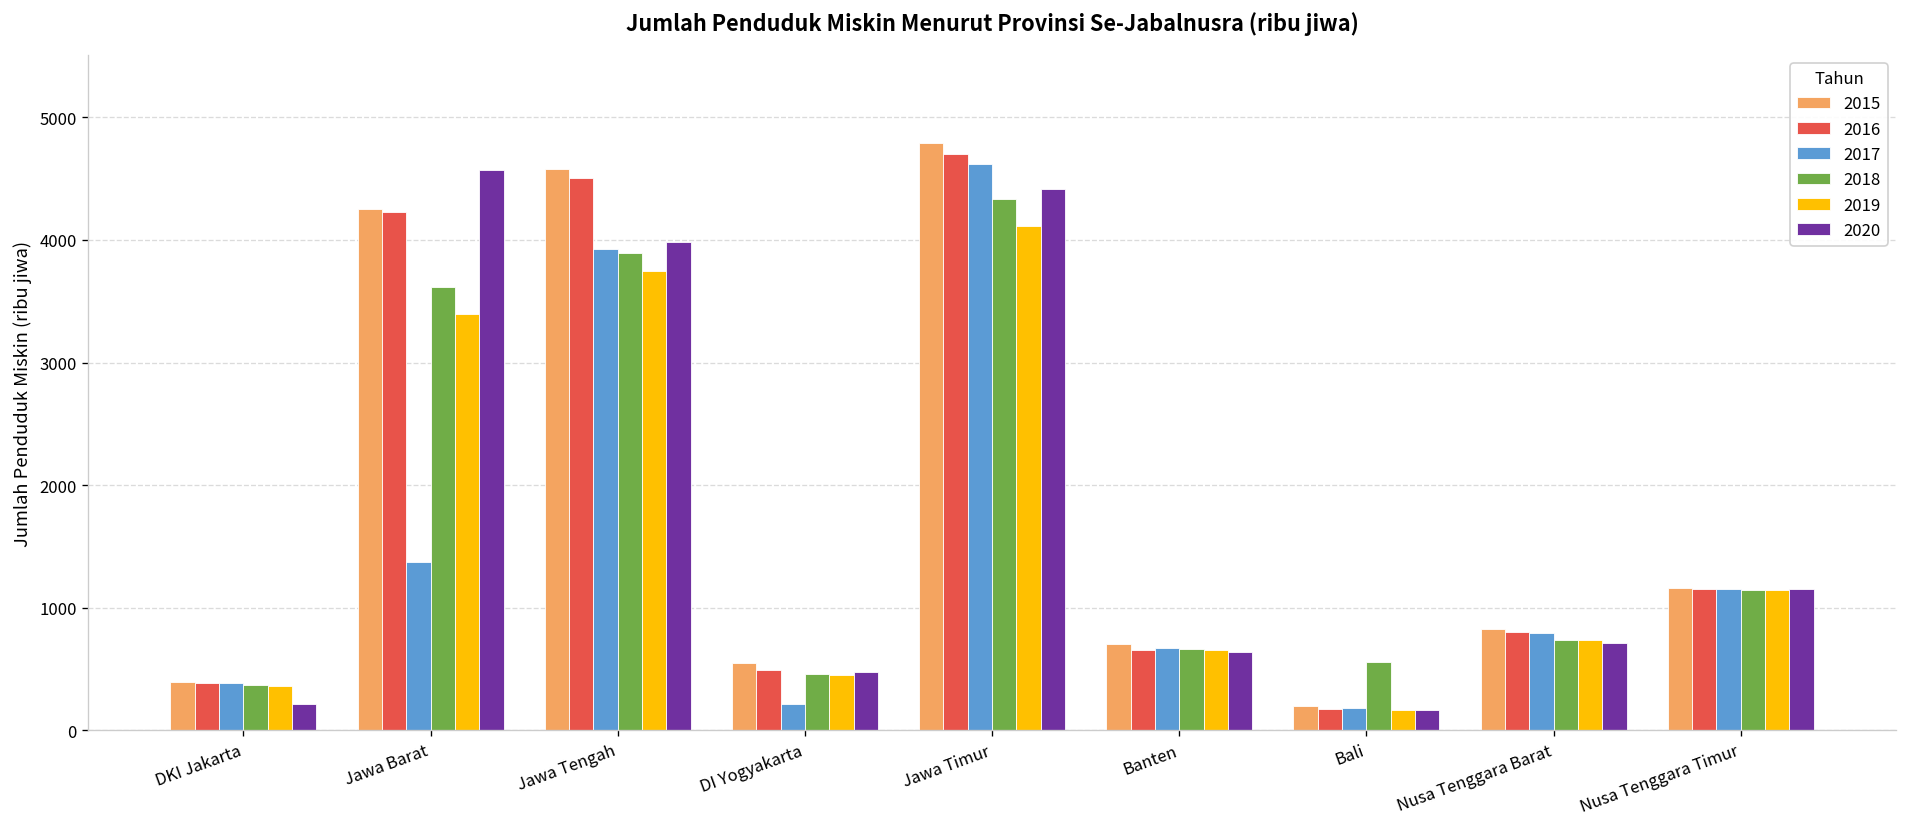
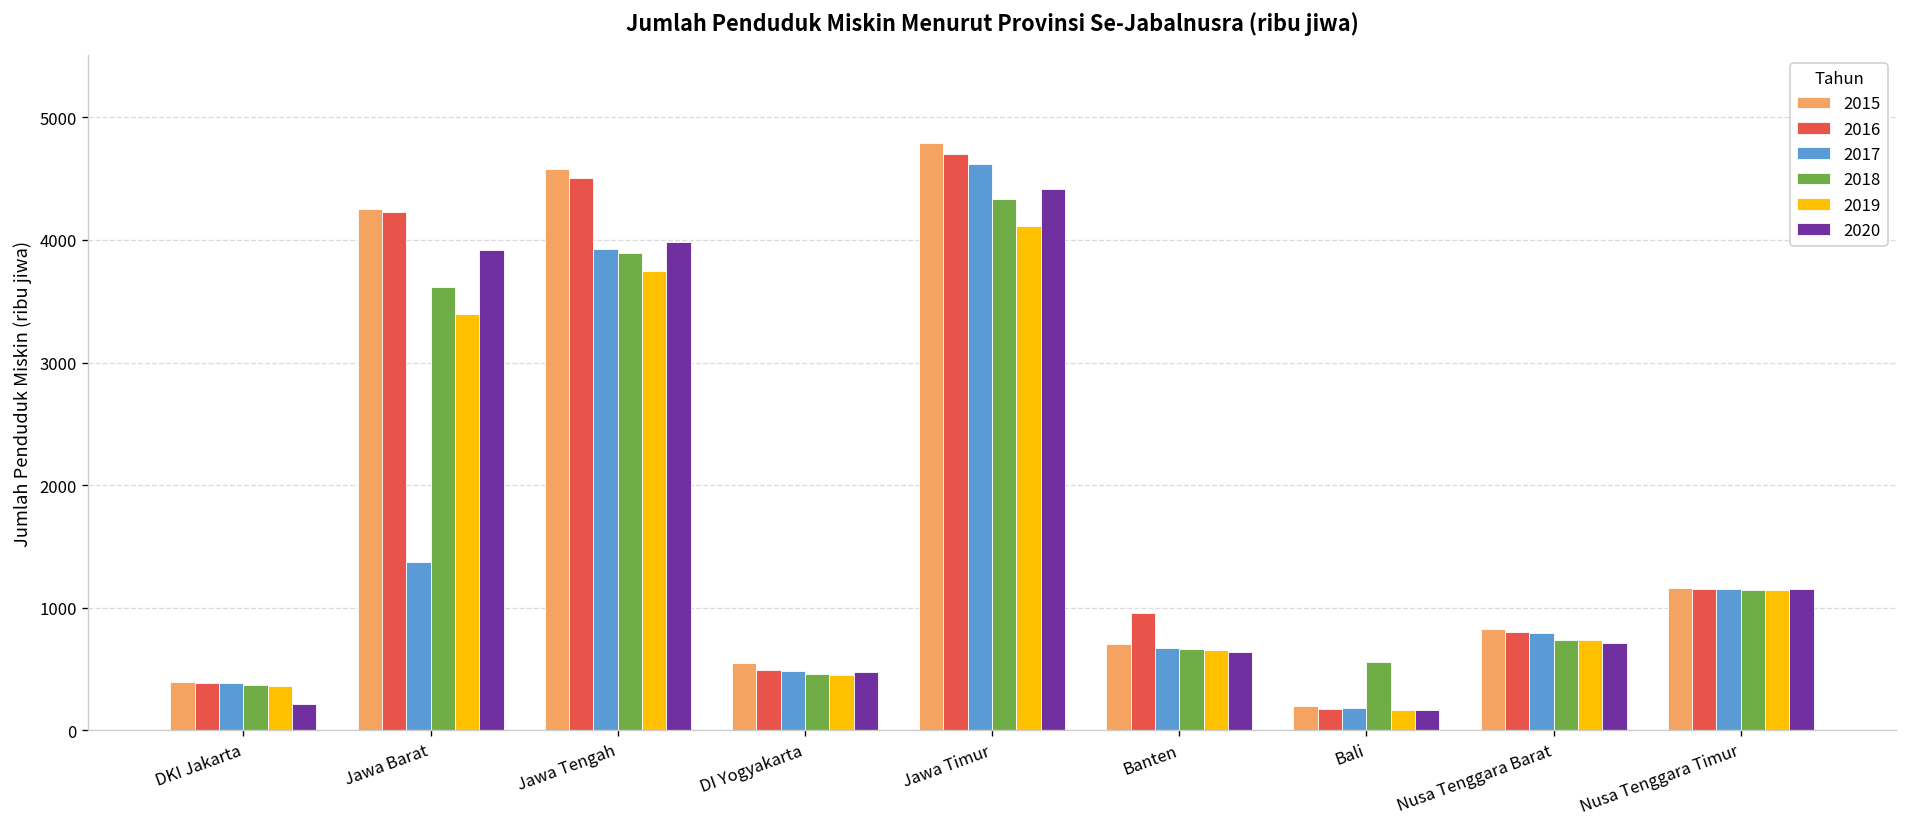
  {
    "2015": {
      "DKI Jakarta": 400,
      "Jawa Barat": 4260,
      "Jawa Tengah": 4580,
      "DI Yogyakarta": 550,
      "Jawa Timur": 4790,
      "Banten": 700,
      "Bali": 200,
      "Nusa Tenggara Barat": 820,
      "Nusa Tenggara Timur": 1160
    },
    "2016": {
      "DKI Jakarta": 380,
      "Jawa Barat": 4220,
      "Jawa Tengah": 4510,
      "DI Yogyakarta": 490,
      "Jawa Timur": 4700,
-     "Banten": 660,
+     "Banten": 960,
      "Bali": 180,
      "Nusa Tenggara Barat": 800,
      "Nusa Tenggara Timur": 1150
    },
    "2017": {
      "DKI Jakarta": 390,
      "Jawa Barat": 1370,
      "Jawa Tengah": 3930,
-     "DI Yogyakarta": 210,
+     "DI Yogyakarta": 490,
      "Jawa Timur": 4620,
      "Banten": 680,
      "Bali": 180,
      "Nusa Tenggara Barat": 790,
      "Nusa Tenggara Timur": 1150
    },
    "2018": {
      "DKI Jakarta": 370,
      "Jawa Barat": 3620,
      "Jawa Tengah": 3900,
      "DI Yogyakarta": 460,
      "Jawa Timur": 4330,
      "Banten": 660,
      "Bali": 560,
      "Nusa Tenggara Barat": 740,
      "Nusa Tenggara Timur": 1140
    },
    "2019": {
      "DKI Jakarta": 370,
      "Jawa Barat": 3400,
      "Jawa Tengah": 3740,
      "DI Yogyakarta": 450,
      "Jawa Timur": 4110,
      "Banten": 650,
      "Bali": 160,
      "Nusa Tenggara Barat": 740,
      "Nusa Tenggara Timur": 1150
    },
    "2020": {
      "DKI Jakarta": 220,
-     "Jawa Barat": 4570,
+     "Jawa Barat": 3920,
      "Jawa Tengah": 3980,
      "DI Yogyakarta": 480,
      "Jawa Timur": 4420,
      "Banten": 640,
      "Bali": 170,
      "Nusa Tenggara Barat": 710,
      "Nusa Tenggara Timur": 1150
    }
  }
